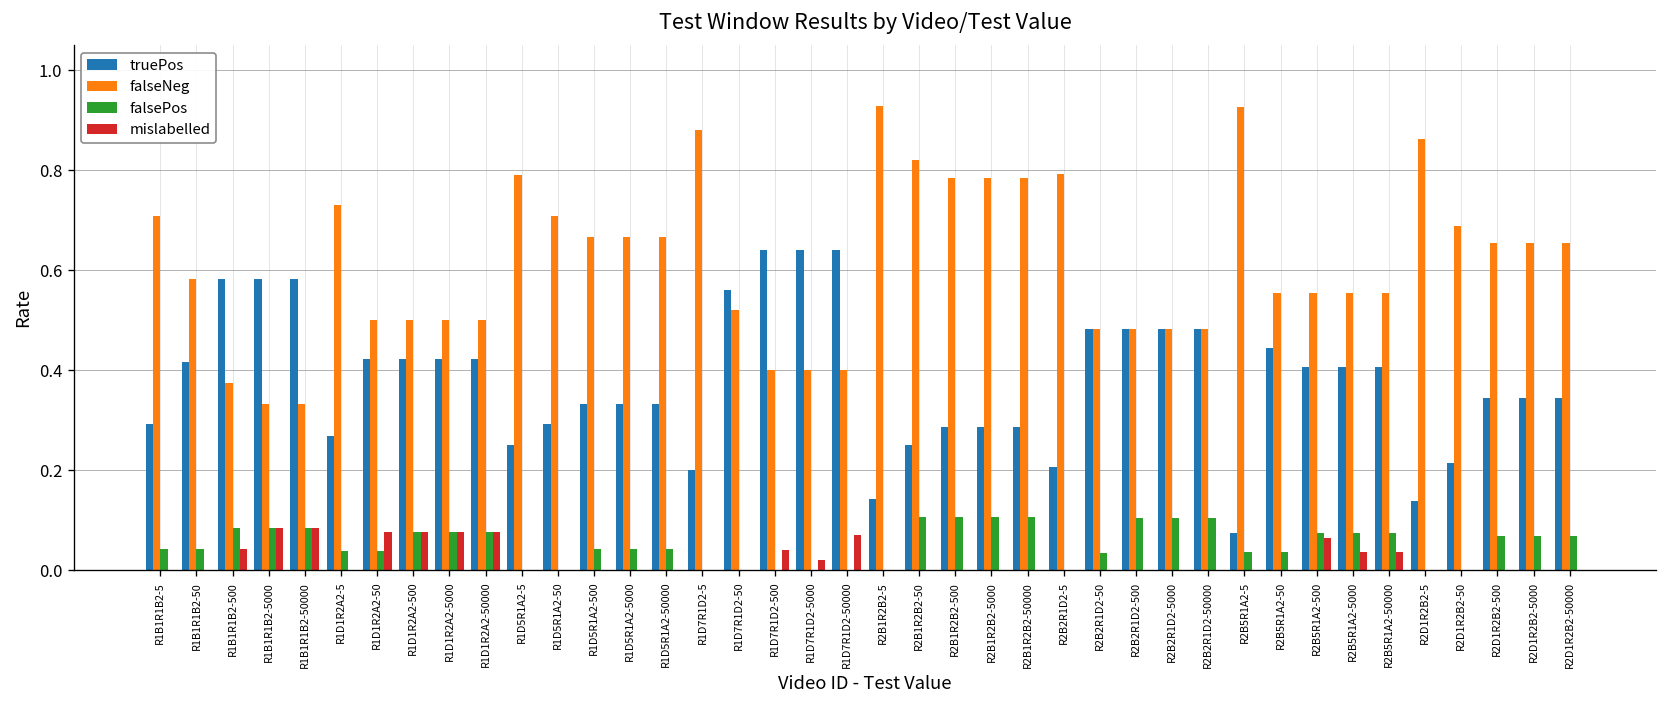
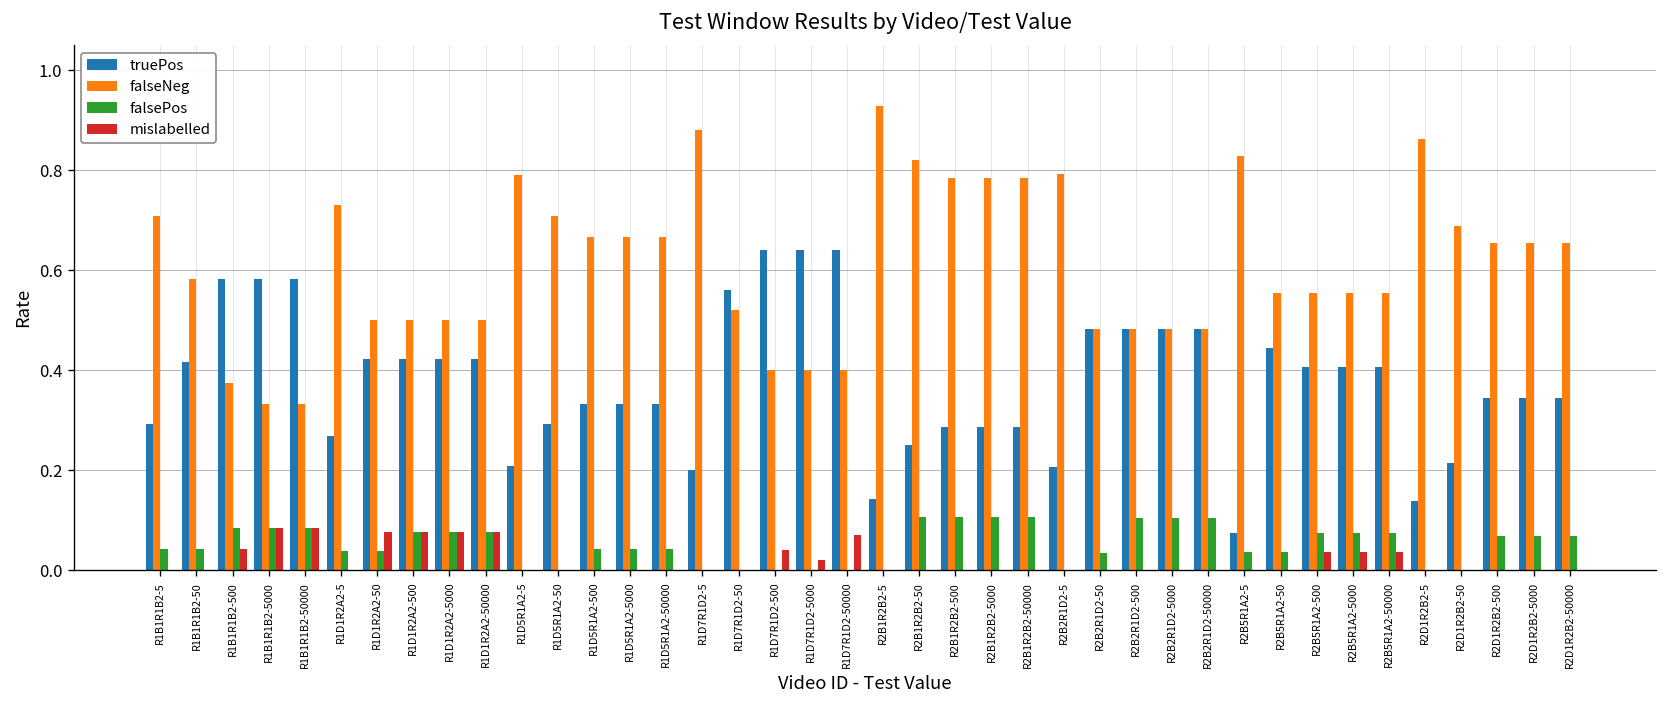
  {
    "truePos": {
      "R1B1R1B2-5": 0.29,
      "R1B1R1B2-50": 0.42,
      "R1B1R1B2-500": 0.58,
      "R1B1R1B2-5000": 0.58,
      "R1B1R1B2-50000": 0.58,
      "R1D1R2A2-5": 0.27,
      "R1D1R2A2-50": 0.42,
      "R1D1R2A2-500": 0.42,
      "R1D1R2A2-5000": 0.42,
      "R1D1R2A2-50000": 0.42,
-     "R1D5R1A2-5": 0.25,
+     "R1D5R1A2-5": 0.21,
      "R1D5R1A2-50": 0.29,
      "R1D5R1A2-500": 0.33,
      "R1D5R1A2-5000": 0.33,
      "R1D5R1A2-50000": 0.33,
      "R1D7R1D2-5": 0.20,
      "R1D7R1D2-50": 0.56,
      "R1D7R1D2-500": 0.64,
      "R1D7R1D2-5000": 0.64,
      "R1D7R1D2-50000": 0.64,
      "R2B1R2B2-5": 0.14,
      "R2B1R2B2-50": 0.25,
      "R2B1R2B2-500": 0.29,
      "R2B1R2B2-5000": 0.29,
      "R2B1R2B2-50000": 0.29,
      "R2B2R1D2-5": 0.21,
      "R2B2R1D2-50": 0.48,
      "R2B2R1D2-500": 0.48,
      "R2B2R1D2-5000": 0.48,
      "R2B2R1D2-50000": 0.48,
      "R2B5R1A2-5": 0.07,
      "R2B5R1A2-50": 0.44,
      "R2B5R1A2-500": 0.41,
      "R2B5R1A2-5000": 0.41,
      "R2B5R1A2-50000": 0.41,
      "R2D1R2B2-5": 0.14,
      "R2D1R2B2-50": 0.22,
      "R2D1R2B2-500": 0.34,
      "R2D1R2B2-5000": 0.34,
      "R2D1R2B2-50000": 0.34
    },
    "falseNeg": {
      "R1B1R1B2-5": 0.71,
      "R1B1R1B2-50": 0.58,
      "R1B1R1B2-500": 0.38,
      "R1B1R1B2-5000": 0.33,
      "R1B1R1B2-50000": 0.33,
      "R1D1R2A2-5": 0.73,
      "R1D1R2A2-50": 0.50,
      "R1D1R2A2-500": 0.50,
      "R1D1R2A2-5000": 0.50,
      "R1D1R2A2-50000": 0.50,
      "R1D5R1A2-5": 0.79,
      "R1D5R1A2-50": 0.71,
      "R1D5R1A2-500": 0.67,
      "R1D5R1A2-5000": 0.67,
      "R1D5R1A2-50000": 0.67,
      "R1D7R1D2-5": 0.88,
      "R1D7R1D2-50": 0.52,
      "R1D7R1D2-500": 0.40,
      "R1D7R1D2-5000": 0.40,
      "R1D7R1D2-50000": 0.40,
      "R2B1R2B2-5": 0.93,
      "R2B1R2B2-50": 0.82,
      "R2B1R2B2-500": 0.79,
      "R2B1R2B2-5000": 0.79,
      "R2B1R2B2-50000": 0.79,
      "R2B2R1D2-5": 0.79,
      "R2B2R1D2-50": 0.48,
      "R2B2R1D2-500": 0.48,
      "R2B2R1D2-5000": 0.48,
      "R2B2R1D2-50000": 0.48,
-     "R2B5R1A2-5": 0.93,
+     "R2B5R1A2-5": 0.83,
      "R2B5R1A2-50": 0.56,
      "R2B5R1A2-500": 0.56,
      "R2B5R1A2-5000": 0.56,
      "R2B5R1A2-50000": 0.56,
      "R2D1R2B2-5": 0.86,
      "R2D1R2B2-50": 0.69,
      "R2D1R2B2-500": 0.66,
      "R2D1R2B2-5000": 0.66,
      "R2D1R2B2-50000": 0.66
    },
    "falsePos": {
      "R1B1R1B2-5": 0.04,
      "R1B1R1B2-50": 0.04,
      "R1B1R1B2-500": 0.08,
      "R1B1R1B2-5000": 0.08,
      "R1B1R1B2-50000": 0.08,
      "R1D1R2A2-5": 0.04,
      "R1D1R2A2-50": 0.04,
      "R1D1R2A2-500": 0.08,
      "R1D1R2A2-5000": 0.08,
      "R1D1R2A2-50000": 0.08,
      "R1D5R1A2-5": 0.00,
      "R1D5R1A2-50": 0.00,
      "R1D5R1A2-500": 0.04,
      "R1D5R1A2-5000": 0.04,
      "R1D5R1A2-50000": 0.04,
      "R1D7R1D2-5": 0.00,
      "R1D7R1D2-50": 0.00,
      "R1D7R1D2-500": 0.00,
      "R1D7R1D2-5000": 0.00,
      "R1D7R1D2-50000": 0.00,
      "R2B1R2B2-5": 0.00,
      "R2B1R2B2-50": 0.11,
      "R2B1R2B2-500": 0.11,
      "R2B1R2B2-5000": 0.11,
      "R2B1R2B2-50000": 0.11,
      "R2B2R1D2-5": 0.00,
      "R2B2R1D2-50": 0.03,
      "R2B2R1D2-500": 0.10,
      "R2B2R1D2-5000": 0.10,
      "R2B2R1D2-50000": 0.10,
      "R2B5R1A2-5": 0.04,
      "R2B5R1A2-50": 0.04,
      "R2B5R1A2-500": 0.07,
      "R2B5R1A2-5000": 0.07,
      "R2B5R1A2-50000": 0.07,
      "R2D1R2B2-5": 0.00,
      "R2D1R2B2-50": 0.00,
      "R2D1R2B2-500": 0.07,
      "R2D1R2B2-5000": 0.07,
      "R2D1R2B2-50000": 0.07
    },
    "mislabelled": {
      "R1B1R1B2-5": 0.00,
      "R1B1R1B2-50": 0.00,
      "R1B1R1B2-500": 0.04,
      "R1B1R1B2-5000": 0.08,
      "R1B1R1B2-50000": 0.08,
      "R1D1R2A2-5": 0.00,
      "R1D1R2A2-50": 0.08,
      "R1D1R2A2-500": 0.08,
      "R1D1R2A2-5000": 0.08,
      "R1D1R2A2-50000": 0.08,
      "R1D5R1A2-5": 0.00,
      "R1D5R1A2-50": 0.00,
      "R1D5R1A2-500": 0.00,
      "R1D5R1A2-5000": 0.00,
      "R1D5R1A2-50000": 0.00,
      "R1D7R1D2-5": 0.00,
      "R1D7R1D2-50": 0.00,
      "R1D7R1D2-500": 0.04,
      "R1D7R1D2-5000": 0.02,
      "R1D7R1D2-50000": 0.07,
      "R2B1R2B2-5": 0.00,
      "R2B1R2B2-50": 0.00,
      "R2B1R2B2-500": 0.00,
      "R2B1R2B2-5000": 0.00,
      "R2B1R2B2-50000": 0.00,
      "R2B2R1D2-5": 0.00,
      "R2B2R1D2-50": 0.00,
      "R2B2R1D2-500": 0.00,
      "R2B2R1D2-5000": 0.00,
      "R2B2R1D2-50000": 0.00,
      "R2B5R1A2-5": 0.00,
      "R2B5R1A2-50": 0.00,
-     "R2B5R1A2-500": 0.07,
+     "R2B5R1A2-500": 0.04,
      "R2B5R1A2-5000": 0.04,
      "R2B5R1A2-50000": 0.04,
      "R2D1R2B2-5": 0.00,
      "R2D1R2B2-50": 0.00,
      "R2D1R2B2-500": 0.00,
      "R2D1R2B2-5000": 0.00,
      "R2D1R2B2-50000": 0.00
    }
  }
